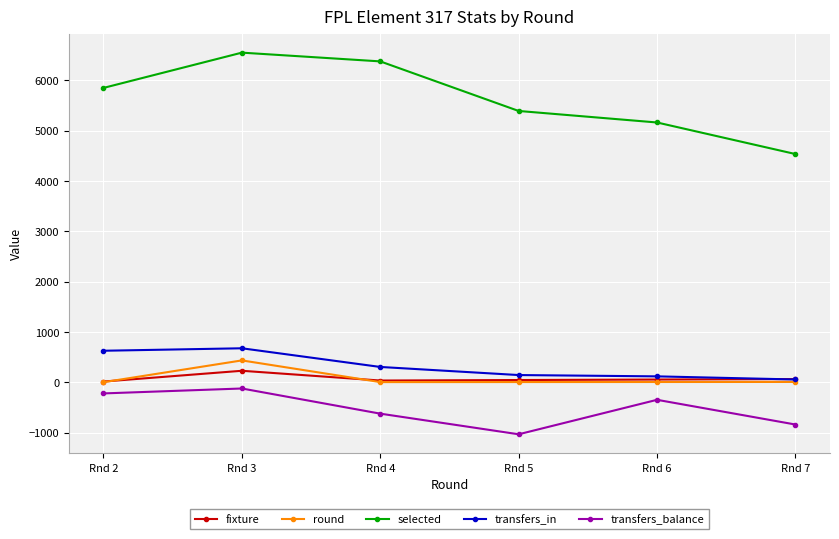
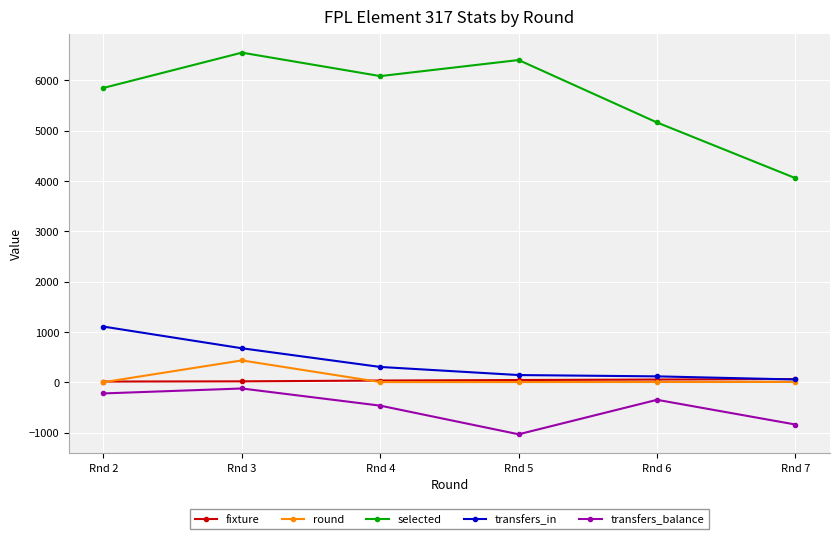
  {
    "fixture": {
-     "Rnd 3": 200
+     "Rnd 3": 0
    },
    "round": {
      "Rnd 3": 400
    },
    "selected": {
      "Rnd 2": 5900,
      "Rnd 3": 6600,
-     "Rnd 4": 6400,
-     "Rnd 5": 5400,
+     "Rnd 4": 6100,
+     "Rnd 5": 6400,
      "Rnd 6": 5200,
-     "Rnd 7": 4500
+     "Rnd 7": 4100
    },
    "transfers_in": {
-     "Rnd 2": 600,
+     "Rnd 2": 1100,
      "Rnd 3": 700,
      "Rnd 4": 300,
      "Rnd 5": 100,
      "Rnd 6": 100
    },
    "transfers_balance": {
      "Rnd 2": -200,
      "Rnd 3": -100,
-     "Rnd 4": -600,
+     "Rnd 4": -500,
      "Rnd 5": -1000,
      "Rnd 6": -300,
      "Rnd 7": -800
    }
  }
